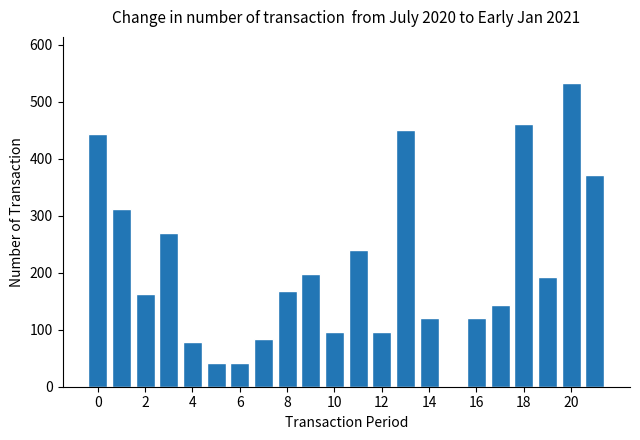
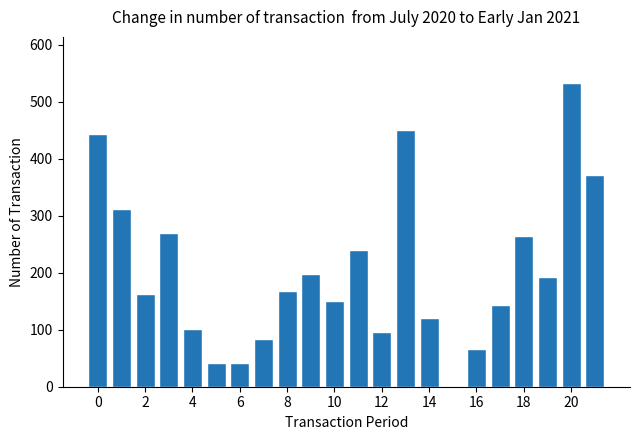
  {
    "0": 440,
    "2": 160,
-   "4": 80,
+   "4": 100,
    "6": 40,
    "8": 170,
-   "10": 100,
+   "10": 150,
    "12": 100,
    "14": 120,
-   "16": 120,
-   "18": 460,
+   "16": 70,
+   "18": 260,
    "20": 530
  }
